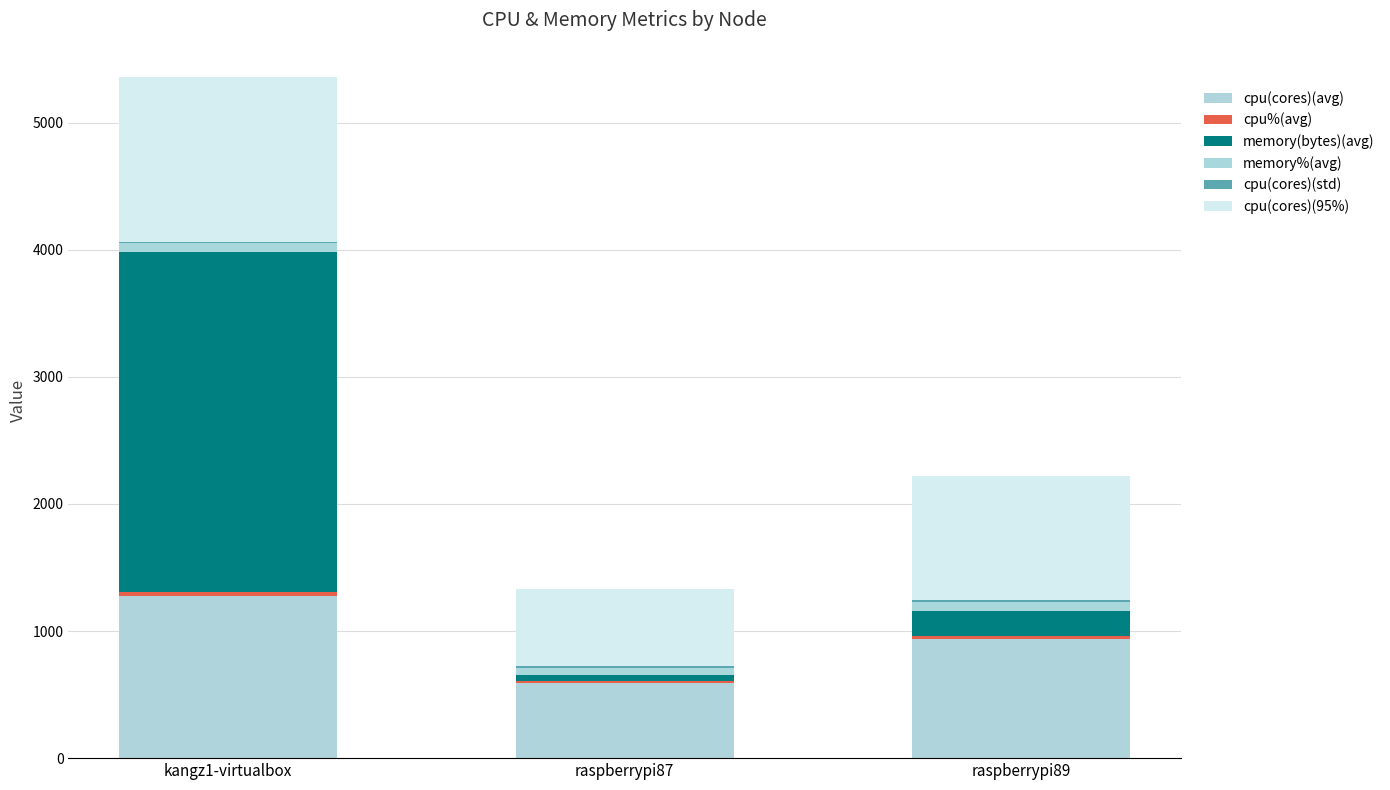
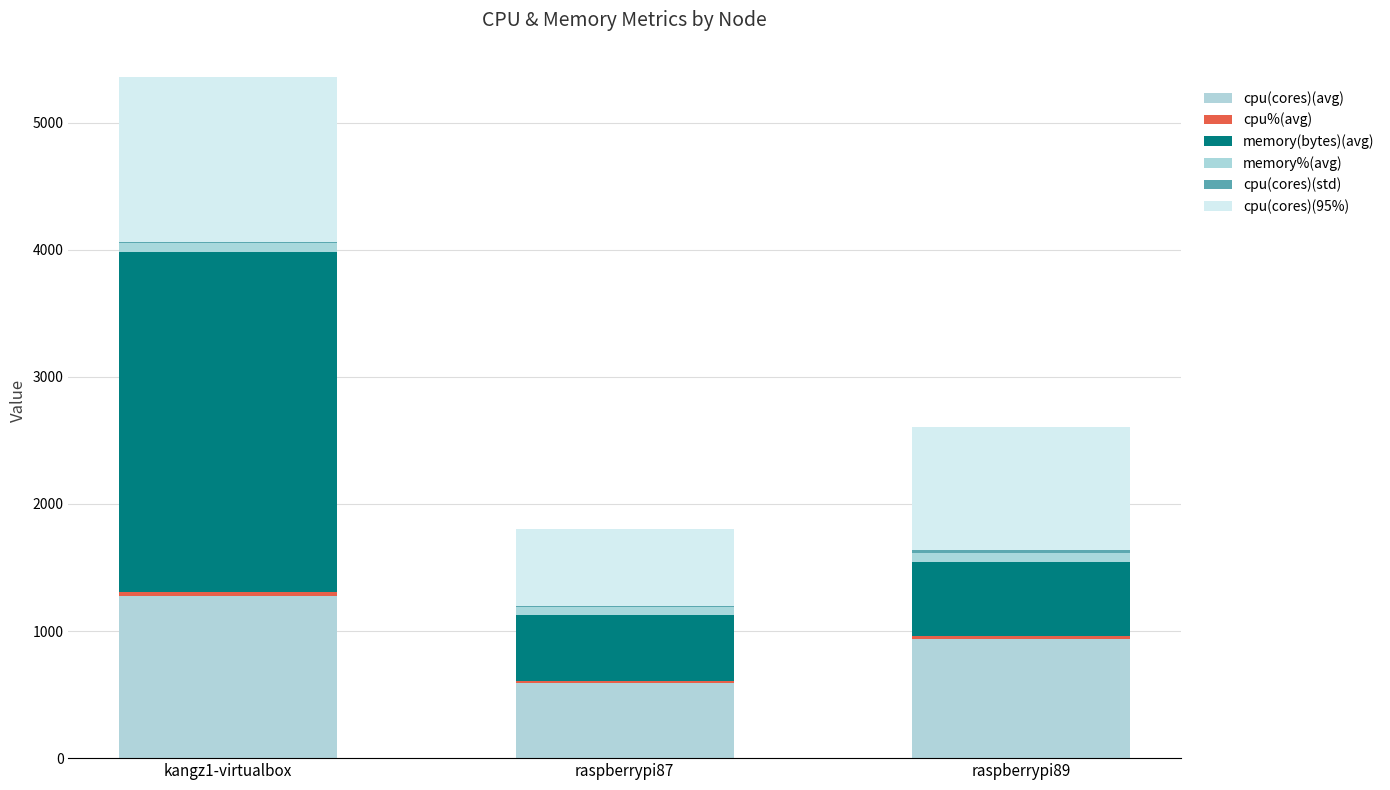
  {
    "cpu%(avg)": {
      "kangz1-virtualbox": 30,
      "raspberrypi89": 20
    },
    "memory(bytes)(avg)": {
      "kangz1-virtualbox": 2680,
-     "raspberrypi87": 40,
-     "raspberrypi89": 190
+     "raspberrypi87": 520,
+     "raspberrypi89": 580
    },
    "cpu(cores)(std)": {
      "raspberrypi89": 20
    }
  }
